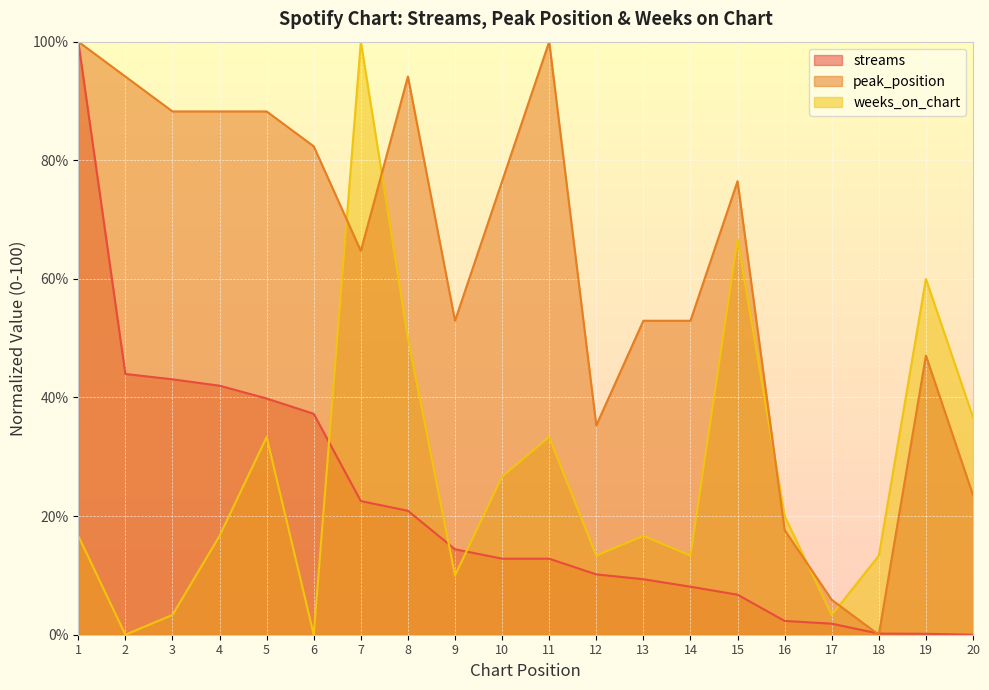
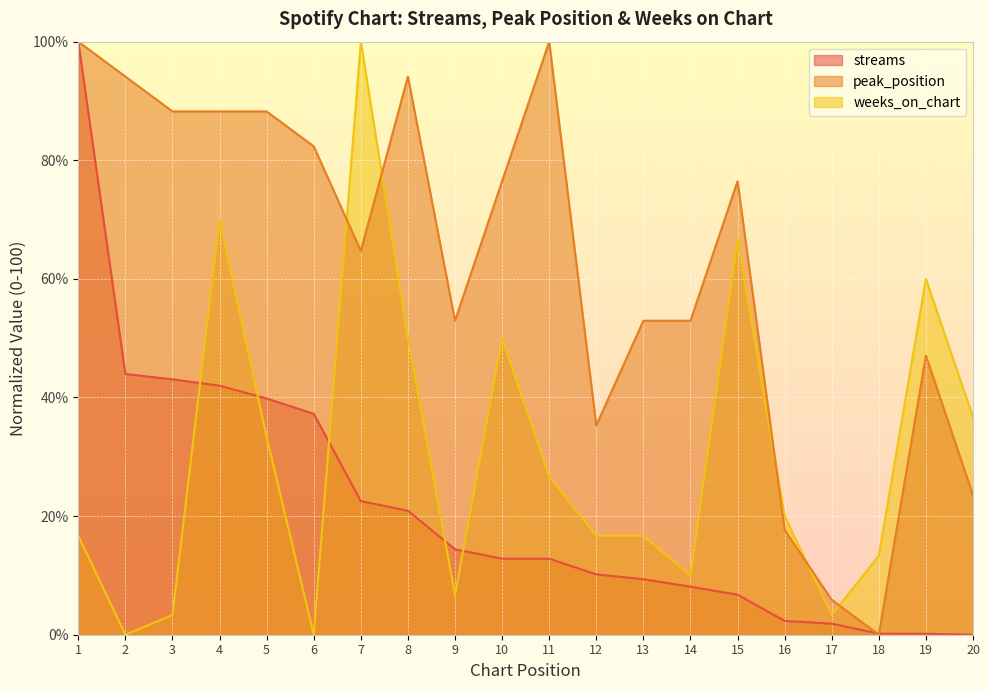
  {
    "weeks_on_chart": {
      "1": "17%",
      "2": "0%",
      "3": "3%",
-     "4": "17%",
+     "4": "70%",
      "5": "33%",
      "6": "0%",
      "7": "100%",
      "8": "50%",
-     "9": "10%",
-     "10": "27%",
-     "11": "33%",
-     "12": "13%",
+     "9": "7%",
+     "10": "50%",
+     "11": "27%",
+     "12": "17%",
      "13": "17%",
-     "14": "13%",
+     "14": "10%",
      "15": "67%",
      "16": "20%",
      "17": "3%",
      "18": "13%",
      "19": "60%",
      "20": "37%"
    }
  }
